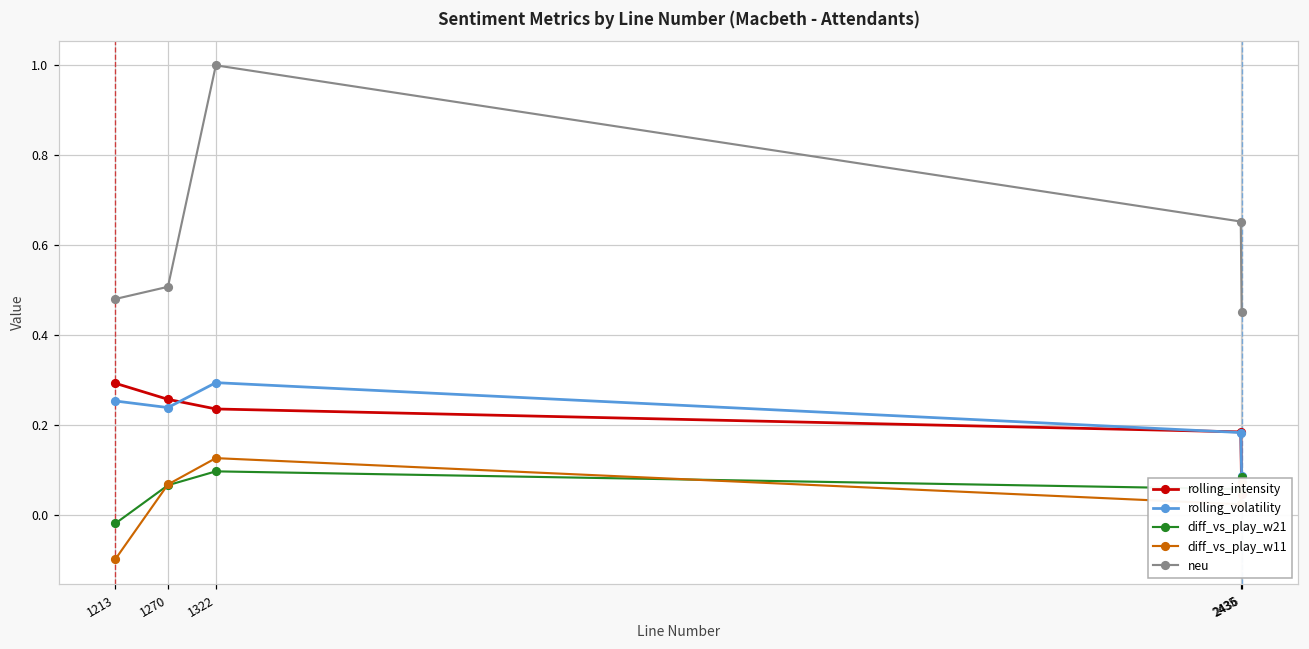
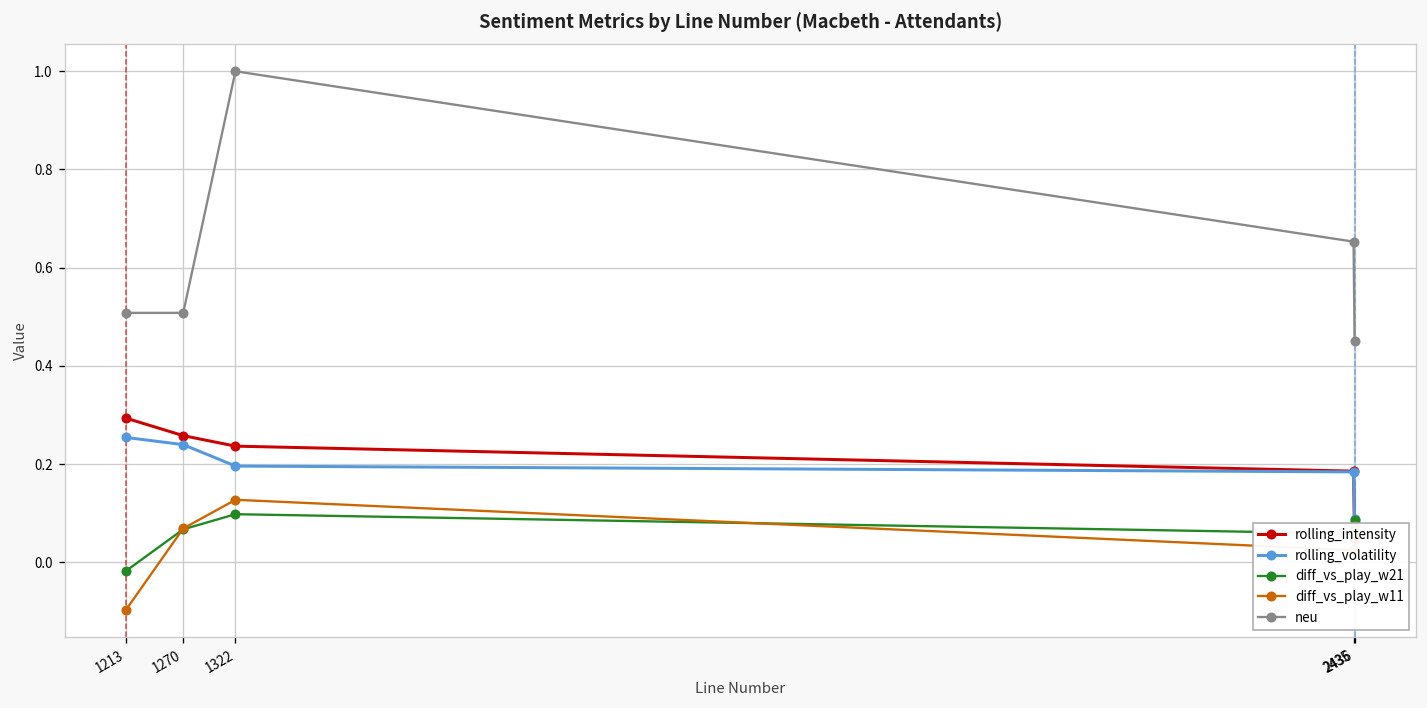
  {
    "rolling_intensity": {
      "1213": 0.29,
      "1270": 0.26,
      "1322": 0.24
    },
    "rolling_volatility": {
      "1213": 0.25,
      "1270": 0.24,
-     "1322": 0.30
+     "1322": 0.20
    },
    "diff_vs_play_w21": {
      "1213": -0.02,
      "1322": 0.10
    },
    "diff_vs_play_w11": {
      "1213": -0.10,
      "1322": 0.13,
      "2436": 0.07
    },
    "neu": {
-     "1213": 0.48,
+     "1213": 0.51,
      "1270": 0.51,
      "1322": 1.00,
      "2435": 0.65,
      "2436": 0.45
    }
  }
